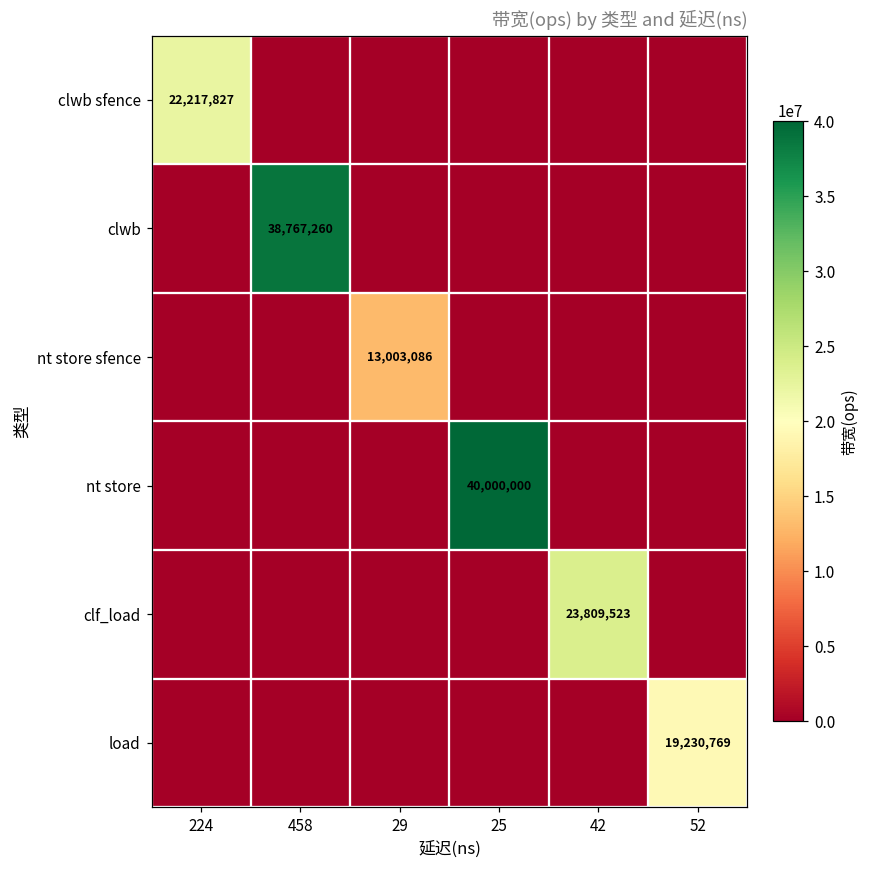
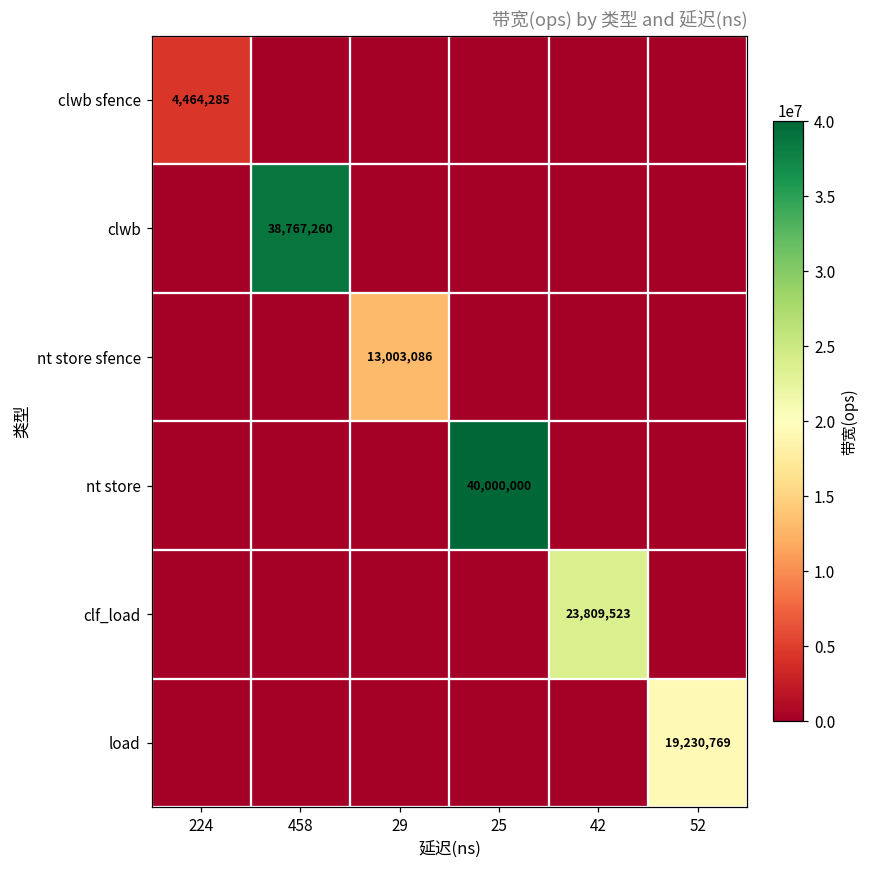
  {
    "clwb sfence": {
-     "224": "22,217,827"
+     "224": "4,464,285"
    },
    "clwb": {
      "458": "38,767,260"
    },
    "nt store sfence": {
      "29": "13,003,086"
    },
    "nt store": {
      "25": "40,000,000"
    },
    "clf_load": {
      "42": "23,809,523"
    },
    "load": {
      "52": "19,230,769"
    }
  }
